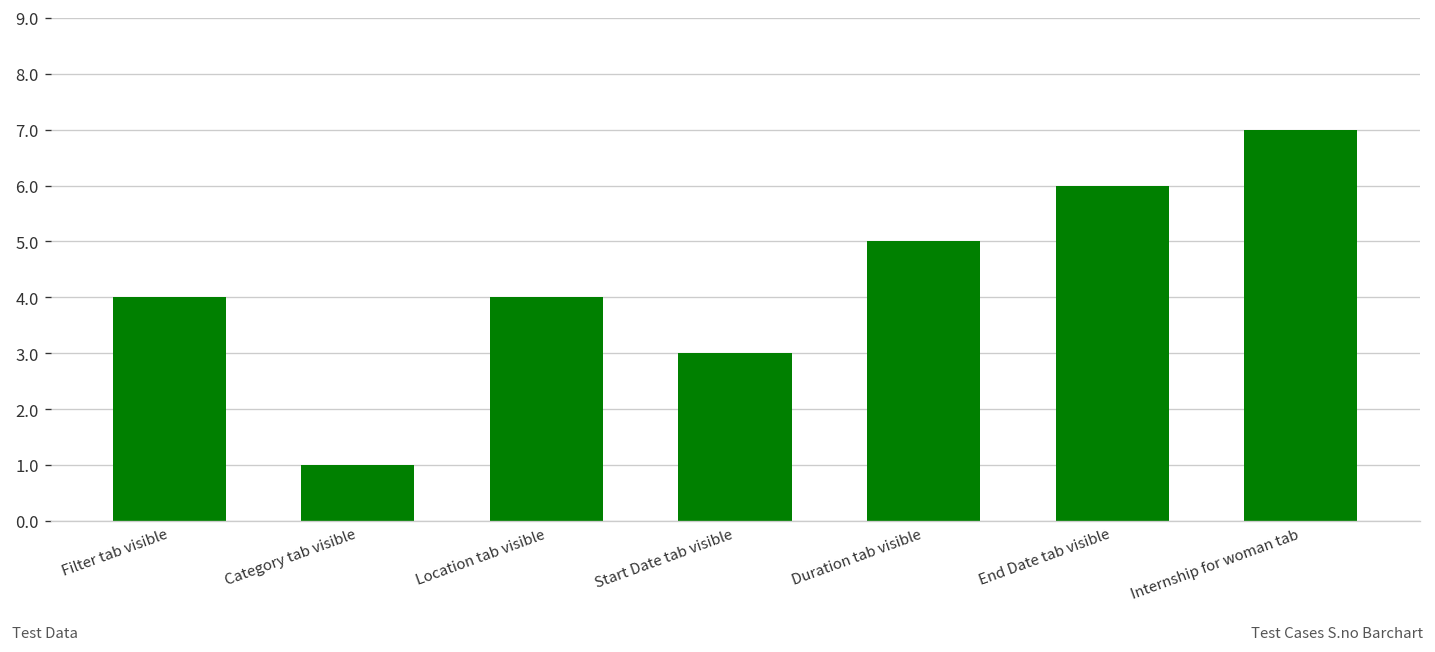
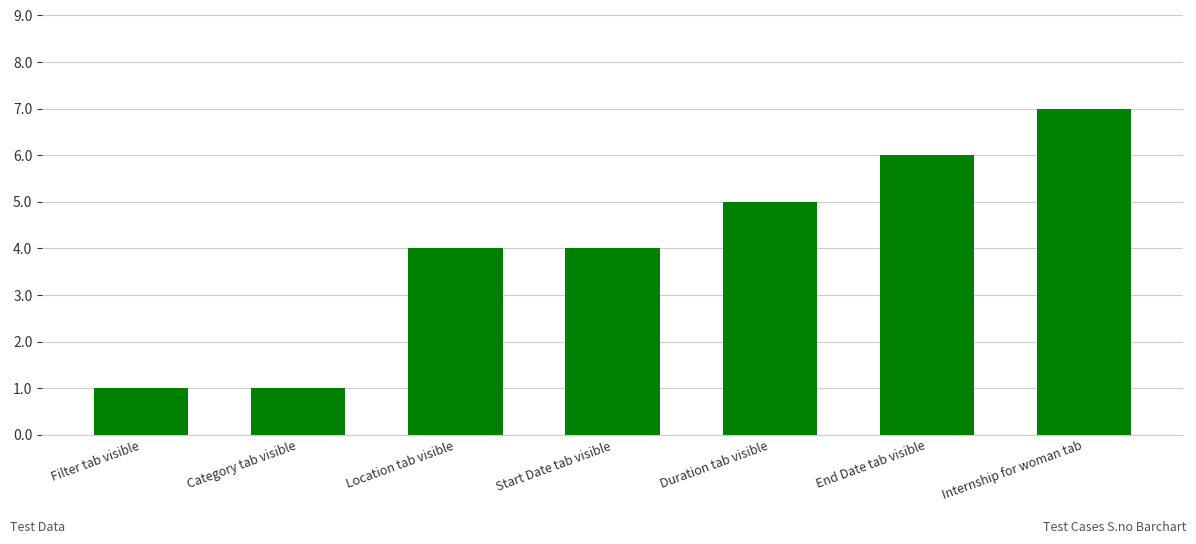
  {
-   "Filter tab visible": 4,
+   "Filter tab visible": 1,
    "Category tab visible": 1,
    "Location tab visible": 4,
-   "Start Date tab visible": 3,
+   "Start Date tab visible": 4,
    "Duration tab visible": 5,
    "End Date tab visible": 6,
    "Internship for woman tab": 7
  }
